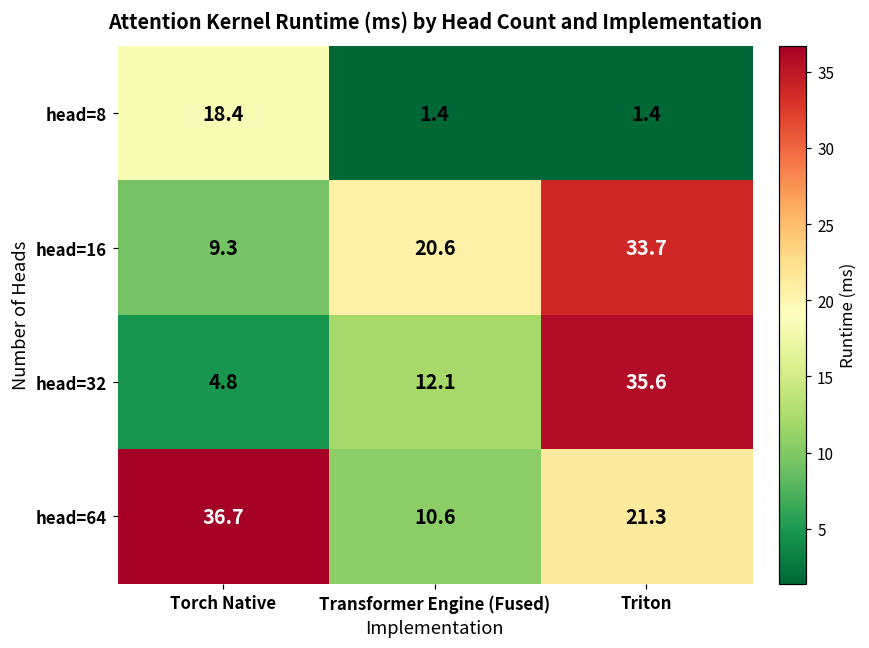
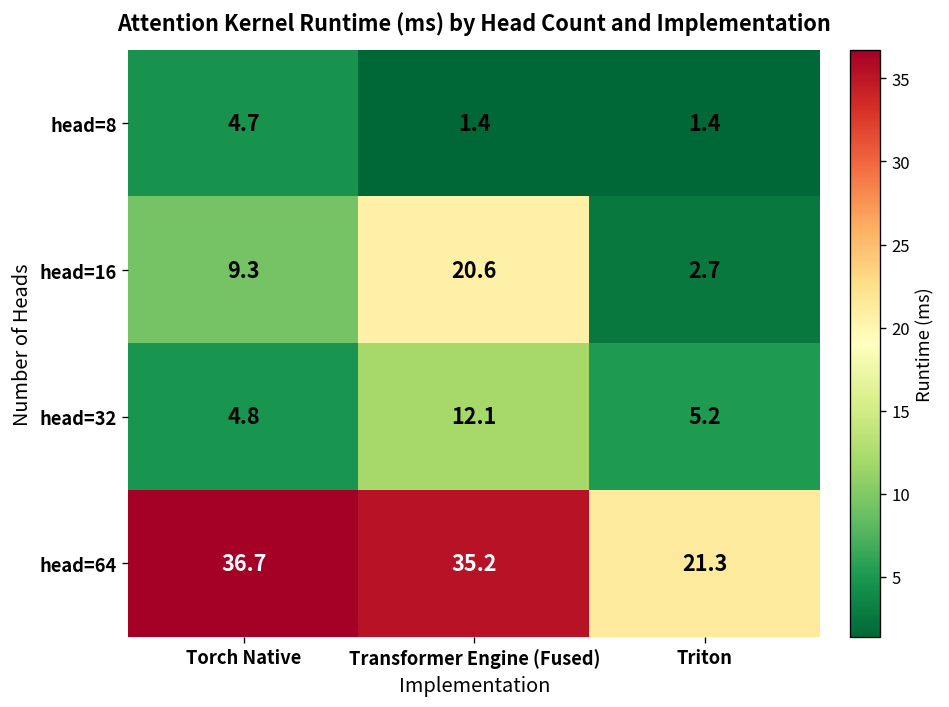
  {
    "head=8": {
-     "Torch Native": 18.4,
+     "Torch Native": 4.7,
      "Transformer Engine (Fused)": 1.4,
      "Triton": 1.4
    },
    "head=16": {
      "Torch Native": 9.3,
      "Transformer Engine (Fused)": 20.6,
-     "Triton": 33.7
+     "Triton": 2.7
    },
    "head=32": {
      "Torch Native": 4.8,
      "Transformer Engine (Fused)": 12.1,
-     "Triton": 35.6
+     "Triton": 5.2
    },
    "head=64": {
      "Torch Native": 36.7,
-     "Transformer Engine (Fused)": 10.6,
+     "Transformer Engine (Fused)": 35.2,
      "Triton": 21.3
    }
  }
